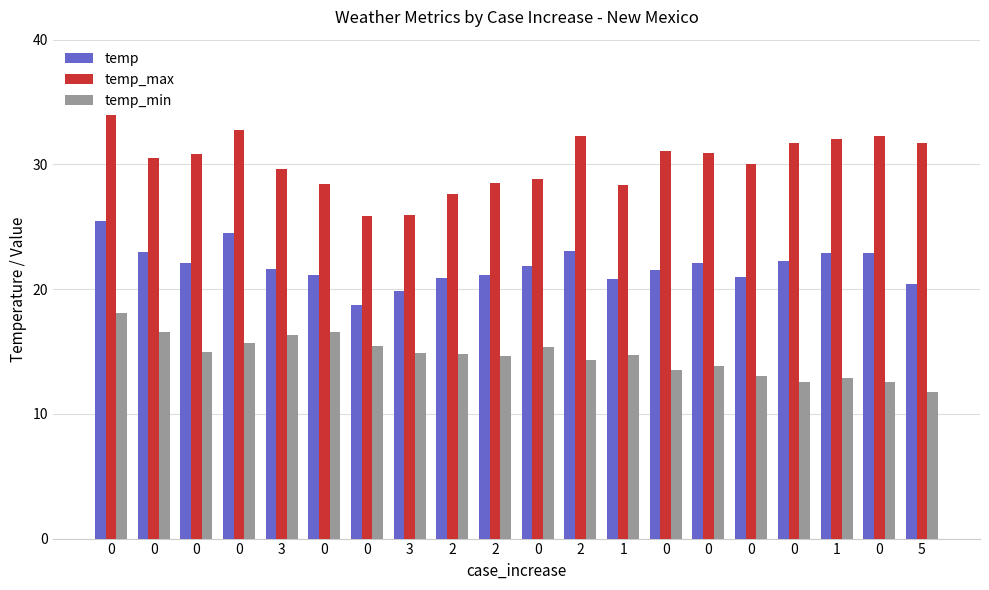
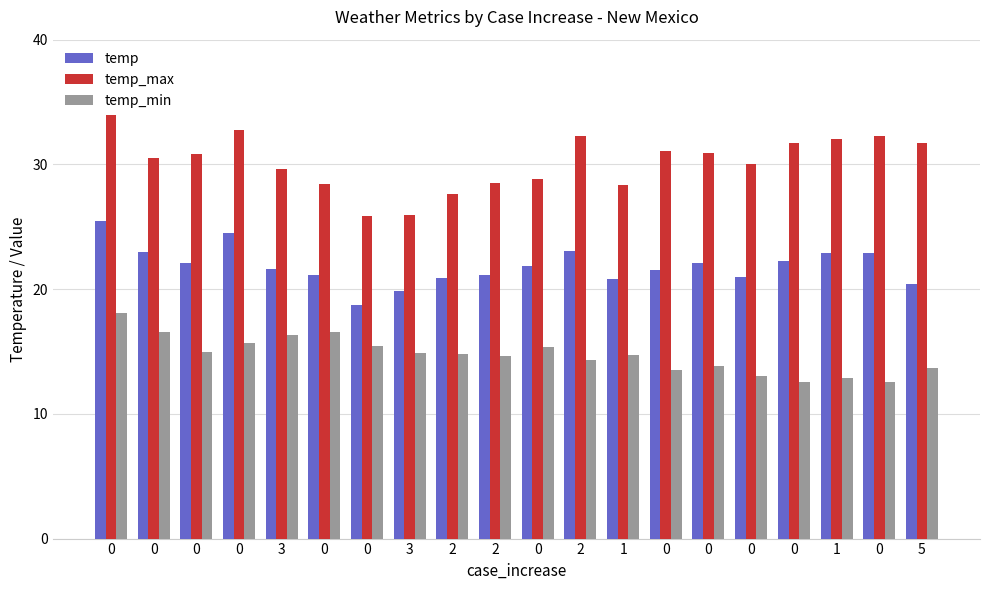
  {
    "temp": {
      "5": 20.4
    },
    "temp_max": {
      "5": 31.7
    },
    "temp_min": {
-     "5": 11.8
+     "5": 13.7
    }
  }
